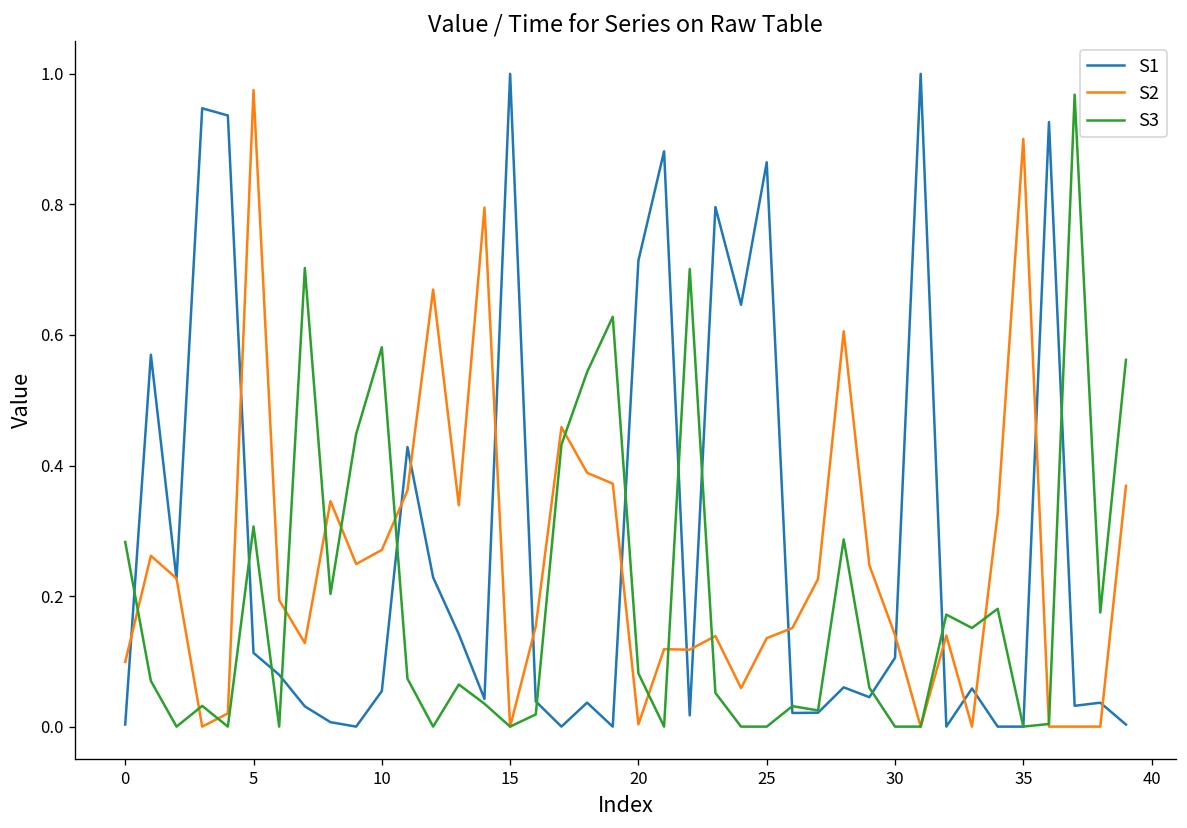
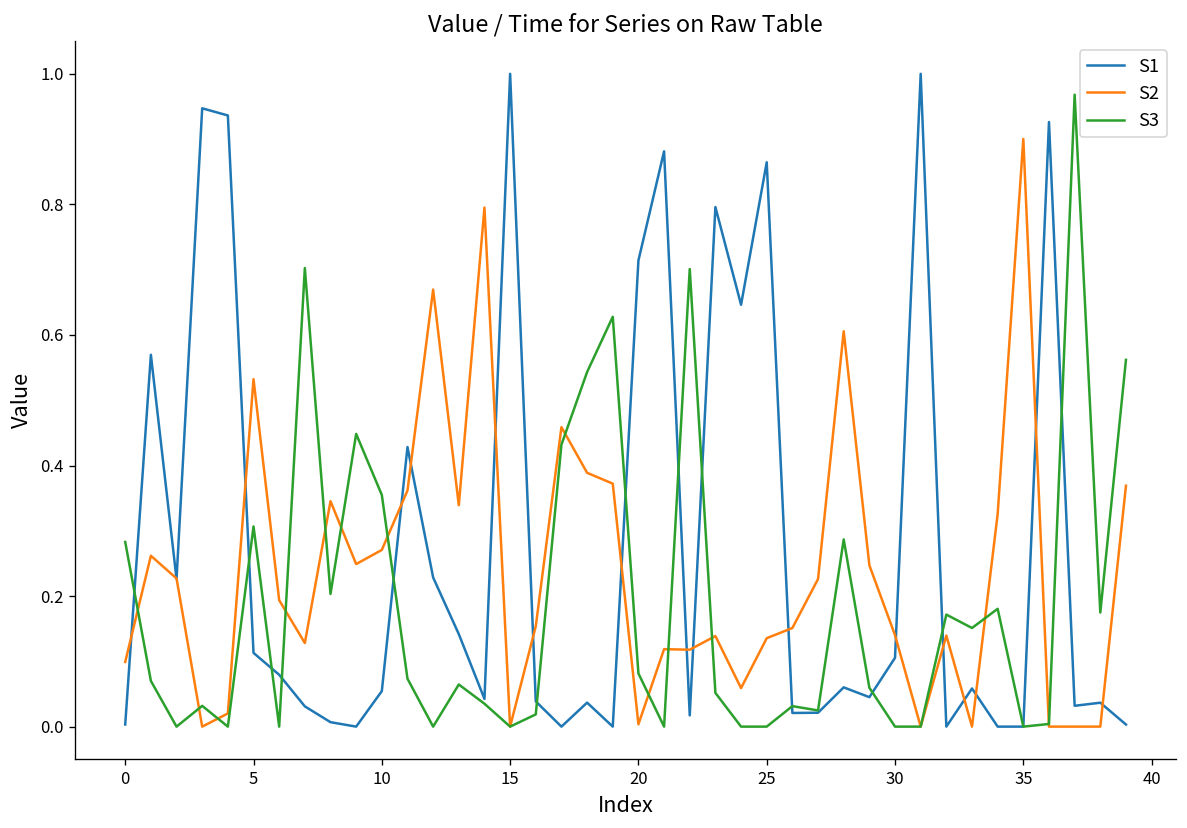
  {
    "S1": {
      "0": 0.00,
      "5": 0.11,
      "10": 0.05,
      "15": 1.00,
      "20": 0.71,
      "25": 0.86,
      "30": 0.11
    },
    "S2": {
      "0": 0.10,
-     "5": 0.98,
+     "5": 0.53,
      "10": 0.27,
      "20": 0.00,
      "25": 0.14,
      "30": 0.14,
      "35": 0.90
    },
    "S3": {
      "0": 0.28,
      "5": 0.31,
-     "10": 0.58,
+     "10": 0.35,
      "20": 0.08,
      "25": 0.00,
      "30": 0.00
    }
  }
